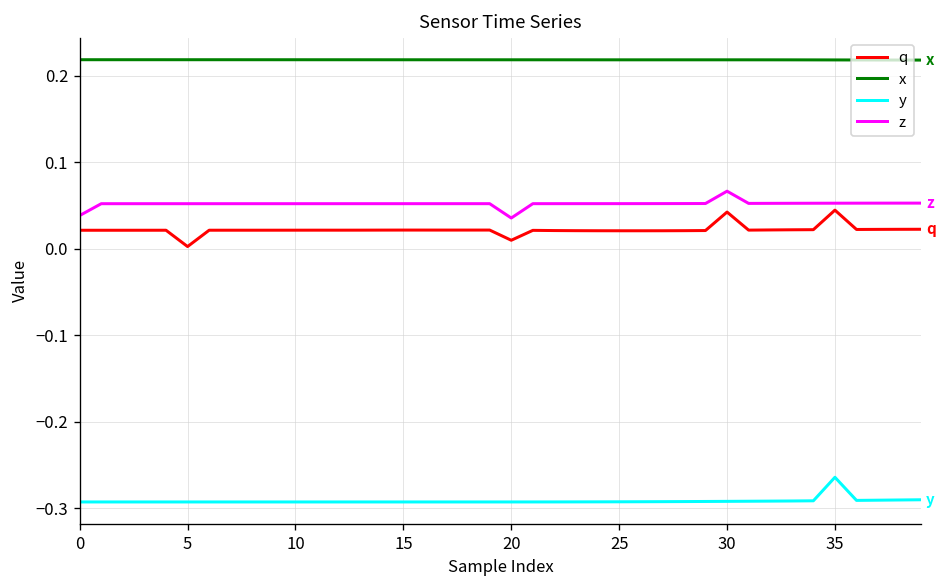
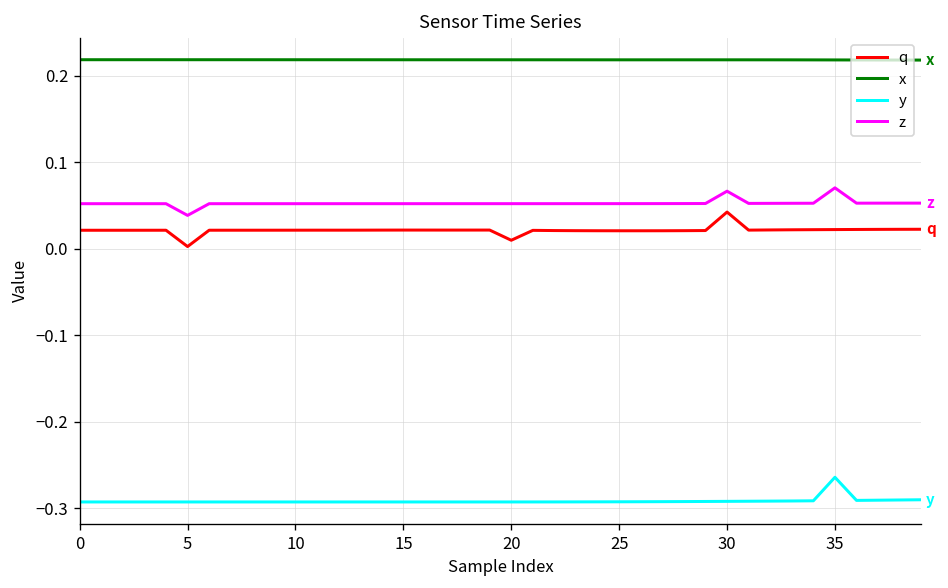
  {
    "q": {
      "0": 0.02,
      "5": 0.00,
      "10": 0.02,
      "15": 0.02,
      "20": 0.01,
      "25": 0.02,
      "30": 0.04,
-     "35": 0.04
+     "35": 0.02
    },
    "x": {
      "0": 0.22,
      "5": 0.22,
      "10": 0.22,
      "15": 0.22,
      "20": 0.22,
      "25": 0.22,
      "30": 0.22,
      "35": 0.22
    },
    "y": {
      "0": -0.29,
      "5": -0.29,
      "10": -0.29,
      "15": -0.29,
      "20": -0.29,
      "25": -0.29,
      "30": -0.29,
      "35": -0.26
    },
    "z": {
-     "0": 0.04,
-     "5": 0.05,
+     "0": 0.05,
+     "5": 0.04,
      "10": 0.05,
      "15": 0.05,
-     "20": 0.04,
+     "20": 0.05,
      "25": 0.05,
      "30": 0.07,
-     "35": 0.05
+     "35": 0.07
    }
  }
